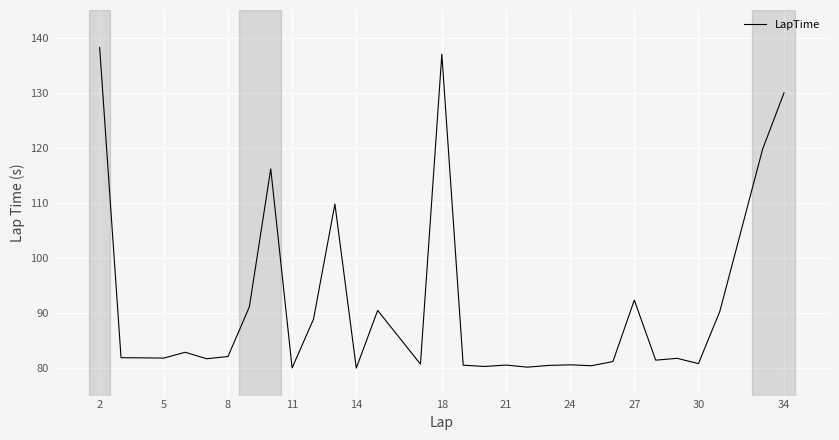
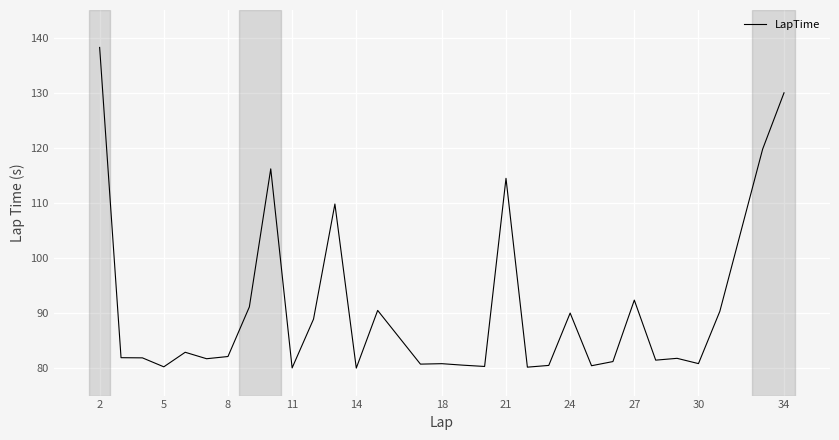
  {
    "2": 138,
-   "5": 82,
+   "5": 80,
    "8": 82,
    "11": 80,
    "14": 80,
-   "18": 137,
-   "21": 81,
-   "24": 81,
+   "18": 81,
+   "21": 114,
+   "24": 90,
    "27": 92,
    "30": 81,
    "34": 130
  }
